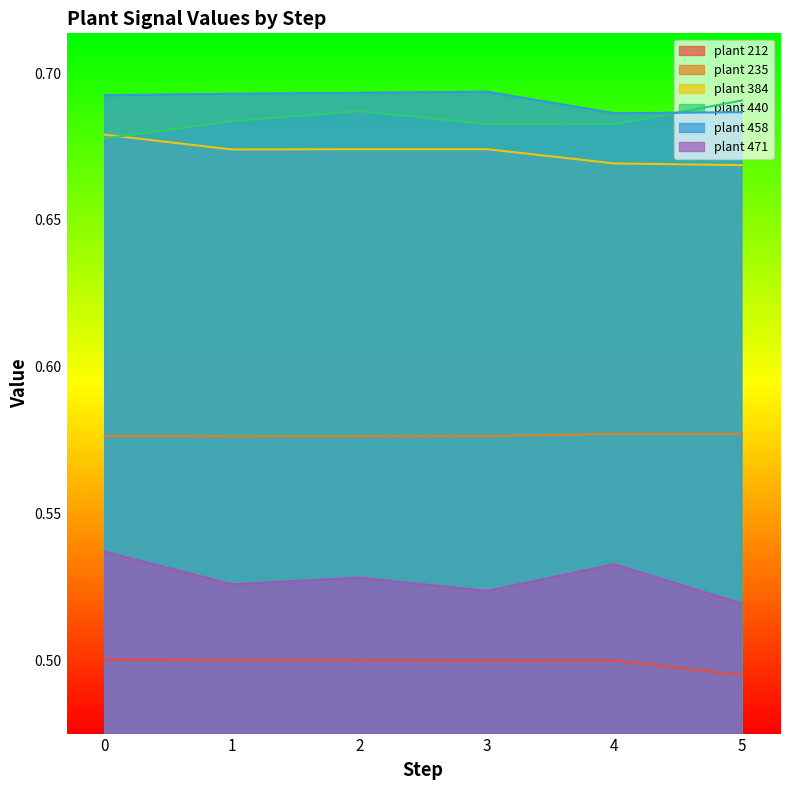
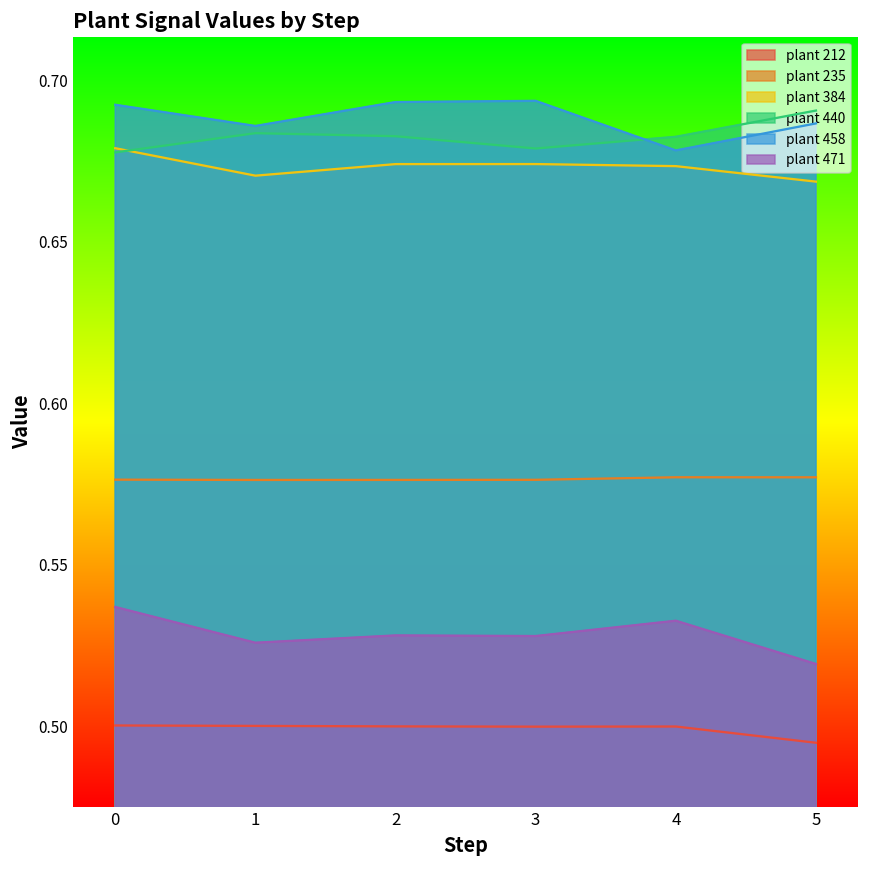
  {
    "plant 384": {
      "0": 0.679,
-     "1": 0.674,
+     "1": 0.671,
      "2": 0.674,
      "3": 0.674,
-     "4": 0.669,
+     "4": 0.673,
      "5": 0.669
    },
    "plant 440": {
      "0": 0.678,
      "1": 0.684,
-     "2": 0.687,
-     "3": 0.683,
+     "2": 0.683,
+     "3": 0.679,
      "4": 0.683
    },
    "plant 458": {
      "0": 0.692,
-     "1": 0.693,
+     "1": 0.686,
      "2": 0.693,
      "3": 0.694,
-     "4": 0.686
+     "4": 0.678
    },
    "plant 471": {
      "0": 0.537,
      "1": 0.526,
      "2": 0.528,
-     "3": 0.524,
+     "3": 0.528,
      "4": 0.533,
      "5": 0.519
    }
  }
